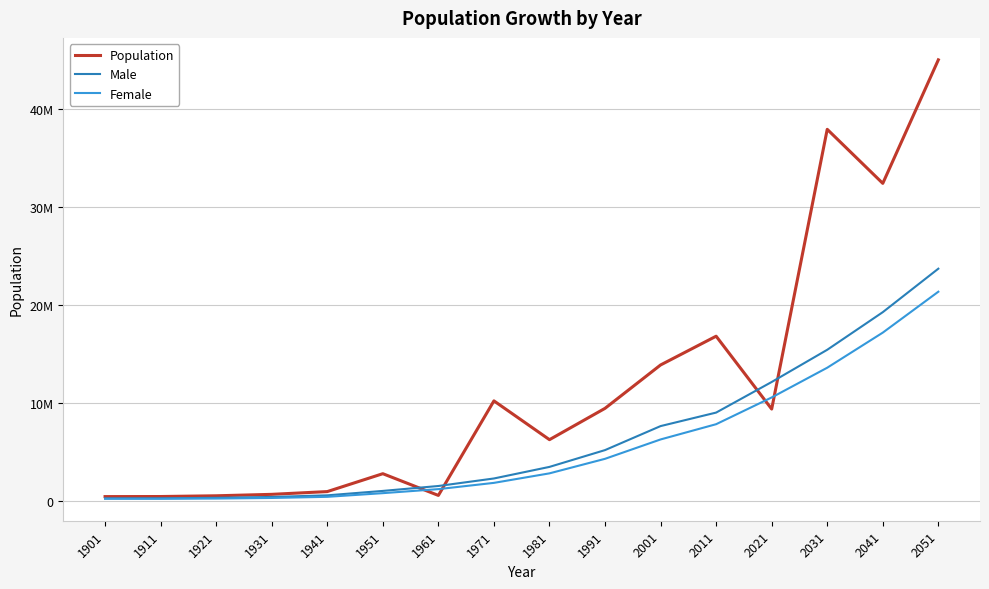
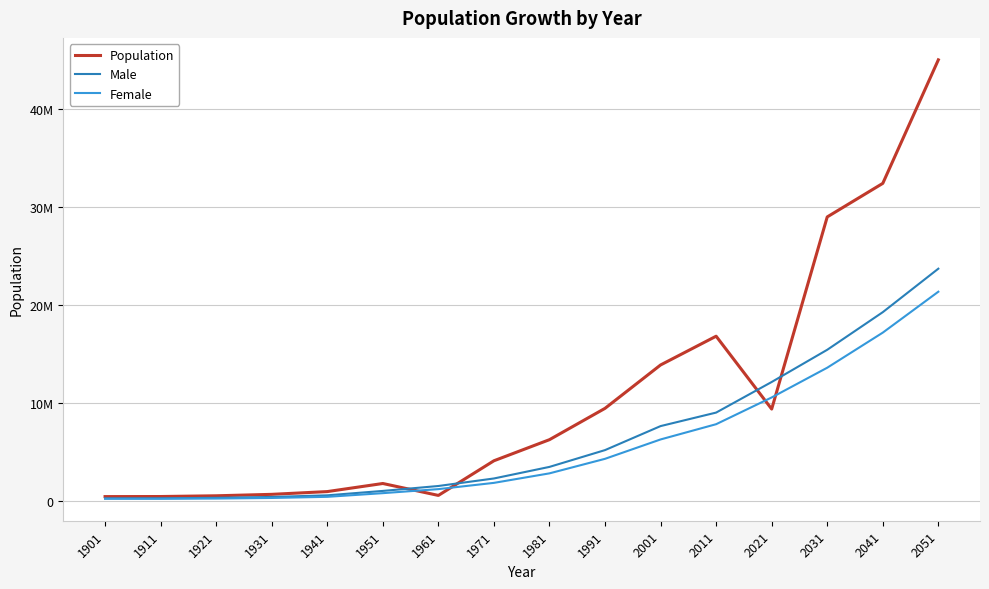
  {
    "Population": {
      "1931": 1000000,
      "1941": 1000000,
-     "1951": 3000000,
+     "1951": 2000000,
      "1961": 1000000,
-     "1971": 10000000,
+     "1971": 4000000,
      "1981": 6000000,
      "1991": 9000000,
      "2001": 14000000,
      "2011": 17000000,
      "2021": 9000000,
-     "2031": 38000000,
+     "2031": 29000000,
      "2041": 32000000,
      "2051": 45000000
    }
  }
